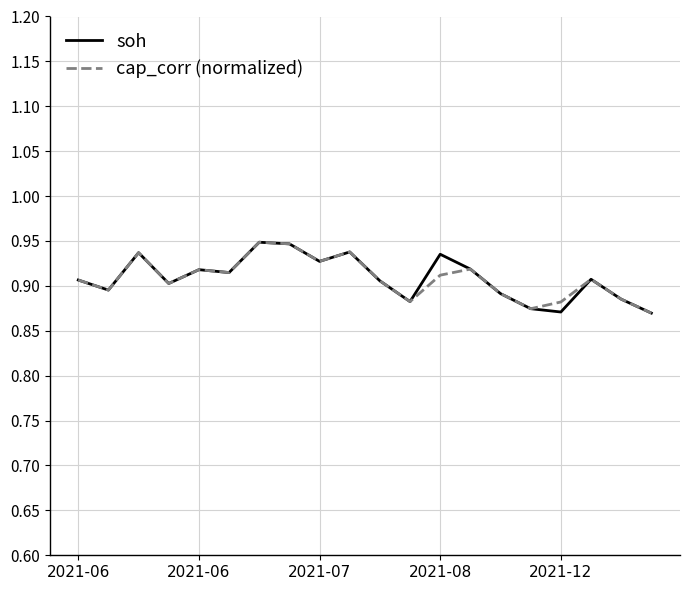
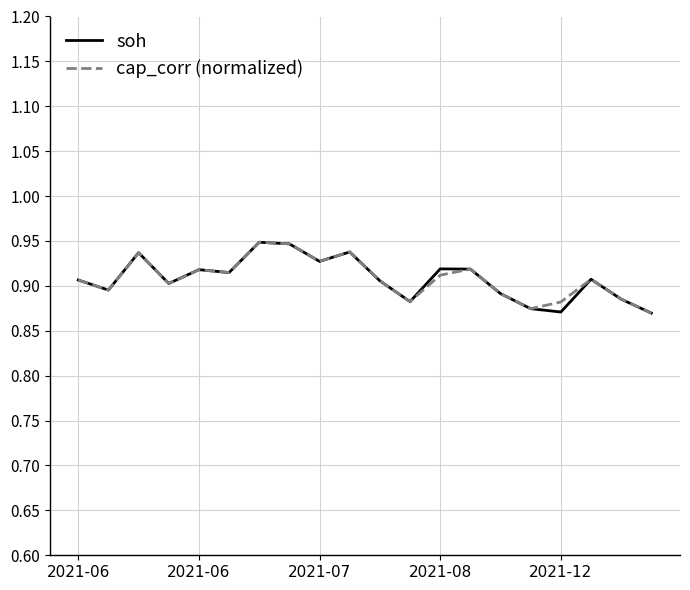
  {
    "soh": {
-     "2021-08": 0.94,
+     "2021-08": 0.92,
      "2021-12": 0.87
    },
    "cap_corr (normalized)": {
      "2021-08": 0.91,
      "2021-12": 0.88
    }
  }
